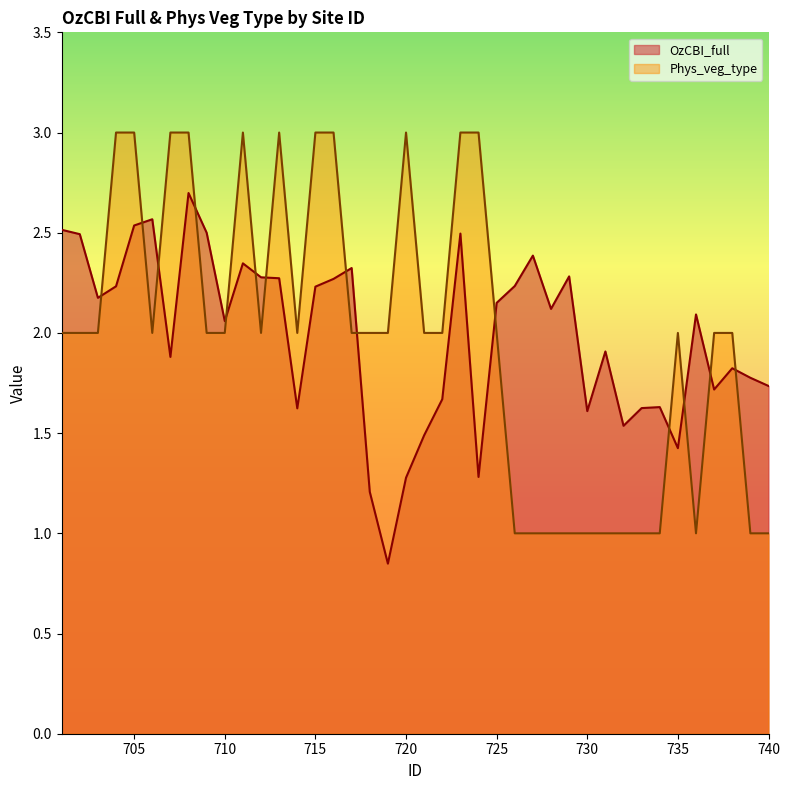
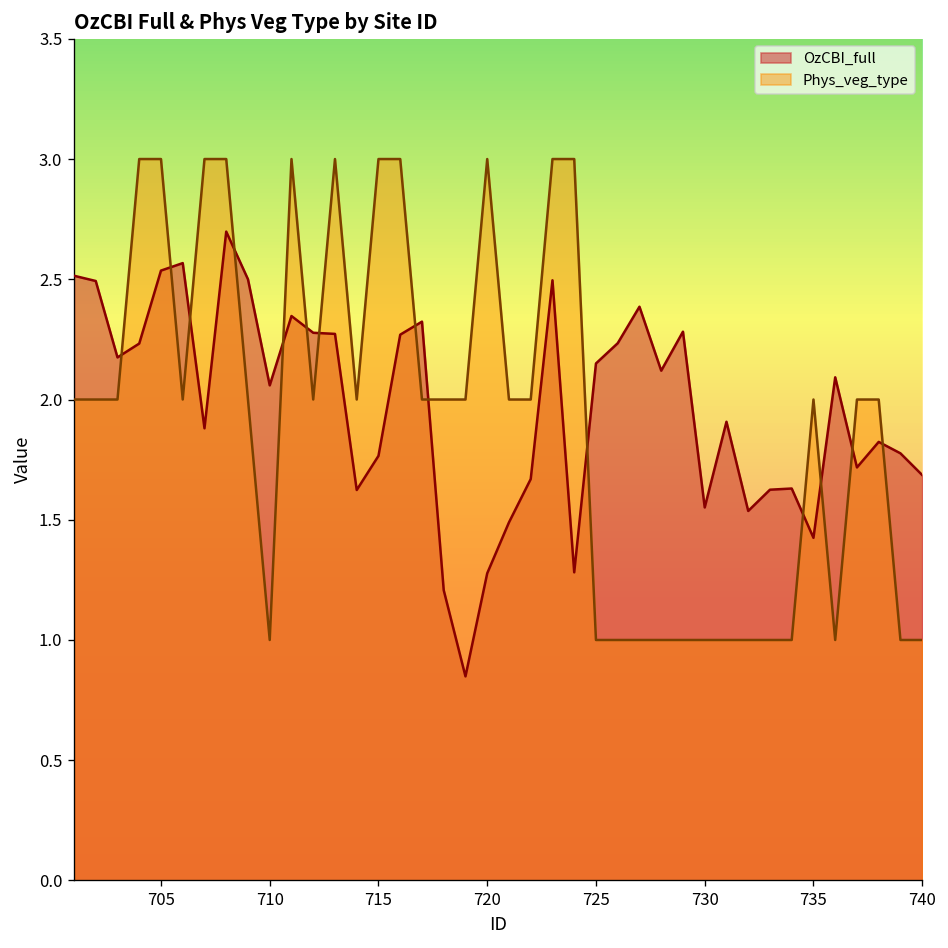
  {
    "OzCBI_full": {
      "705": 2.54,
      "710": 2.06,
-     "715": 2.23,
+     "715": 1.77,
      "720": 1.28,
      "725": 2.15,
-     "730": 1.61,
+     "730": 1.55,
      "735": 1.42,
-     "740": 1.74
+     "740": 1.69
    },
    "Phys_veg_type": {
      "705": 3,
-     "710": 2,
+     "710": 1,
      "715": 3,
      "720": 3,
-     "725": 2,
+     "725": 1,
      "730": 1,
      "735": 2,
      "740": 1
    }
  }
